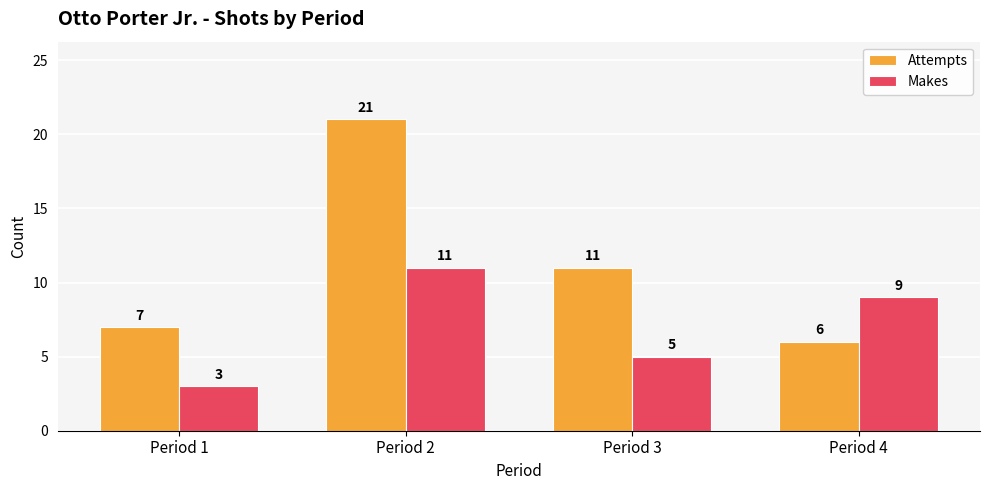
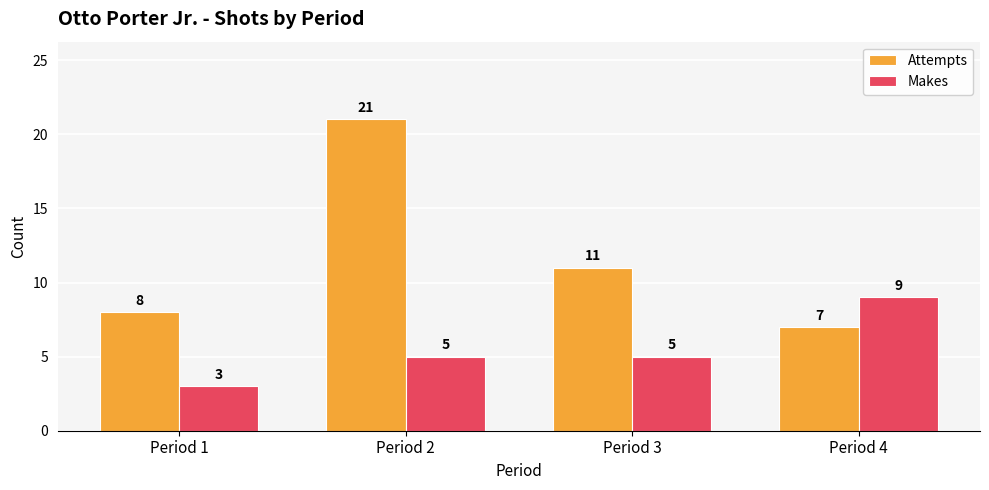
  {
    "Attempts": {
-     "Period 1": 7,
+     "Period 1": 8,
      "Period 2": 21,
      "Period 3": 11,
-     "Period 4": 6
+     "Period 4": 7
    },
    "Makes": {
      "Period 1": 3,
-     "Period 2": 11,
+     "Period 2": 5,
      "Period 3": 5,
      "Period 4": 9
    }
  }
